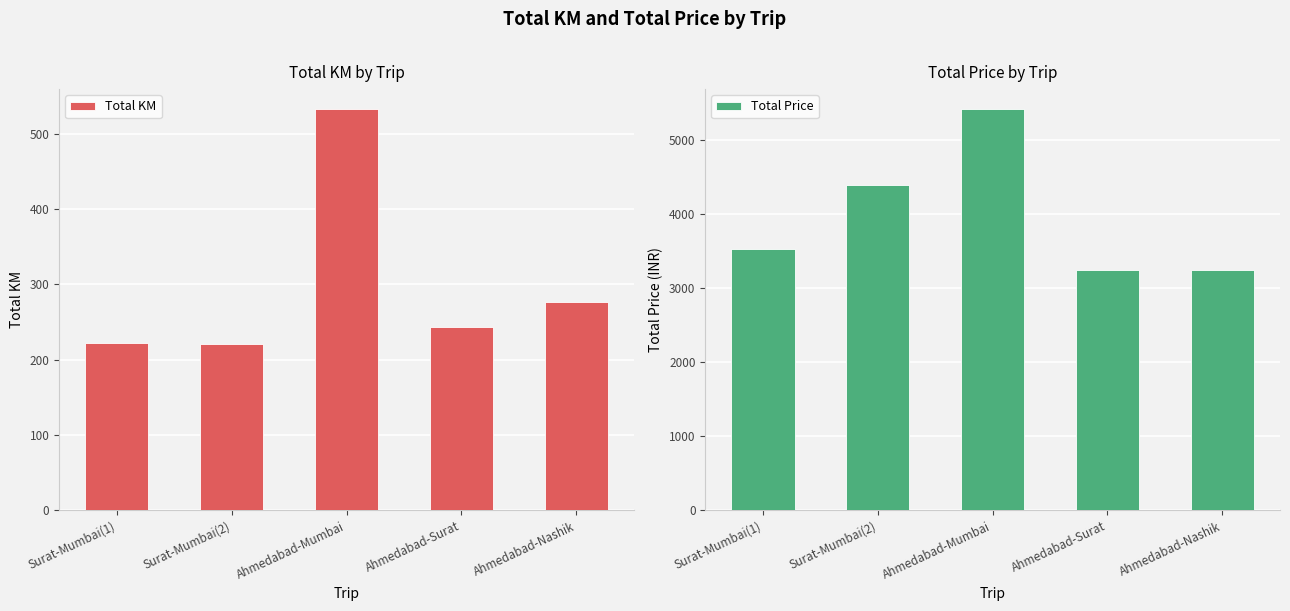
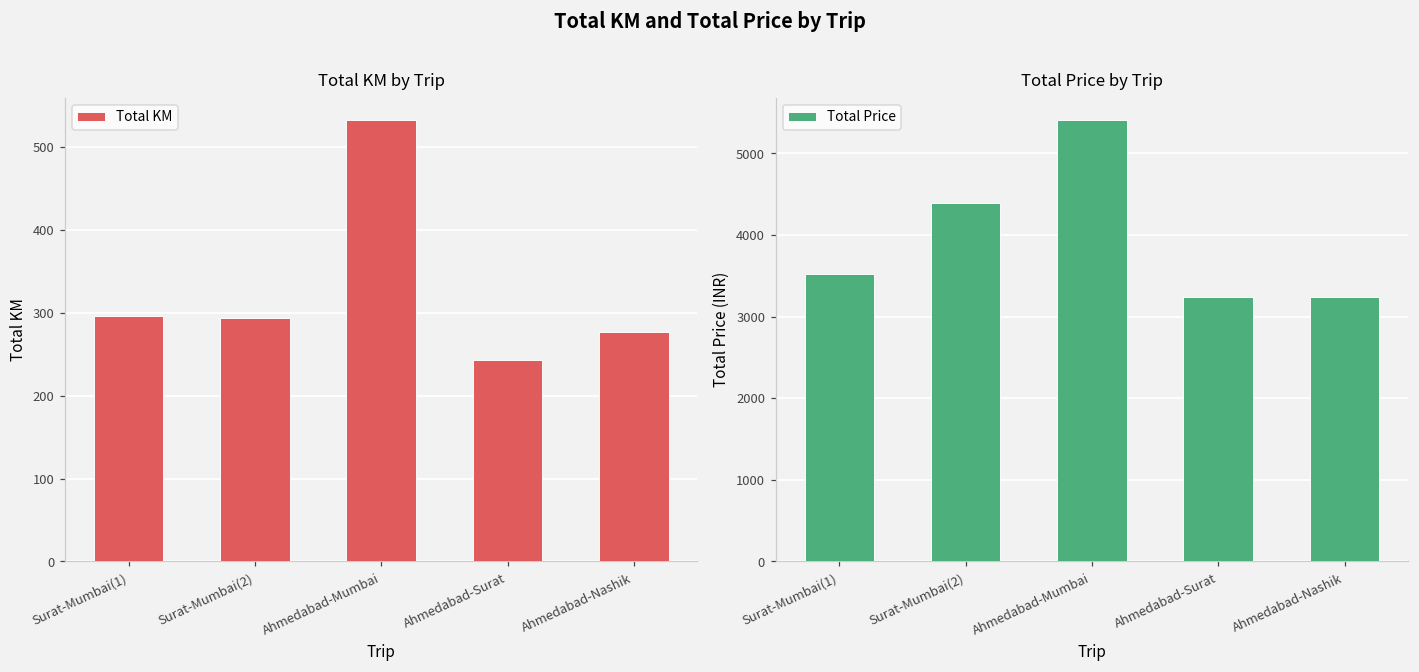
  {
    "Total KM by Trip": {
-     "Surat-Mumbai(1)": 220,
-     "Surat-Mumbai(2)": 220,
+     "Surat-Mumbai(1)": 300,
+     "Surat-Mumbai(2)": 290,
      "Ahmedabad-Mumbai": 530,
      "Ahmedabad-Surat": 240,
      "Ahmedabad-Nashik": 280
    },
    "Total Price by Trip": {
      "Surat-Mumbai(1)": 3500,
      "Surat-Mumbai(2)": 4400,
      "Ahmedabad-Mumbai": 5400,
      "Ahmedabad-Surat": 3200,
      "Ahmedabad-Nashik": 3200
    }
  }
